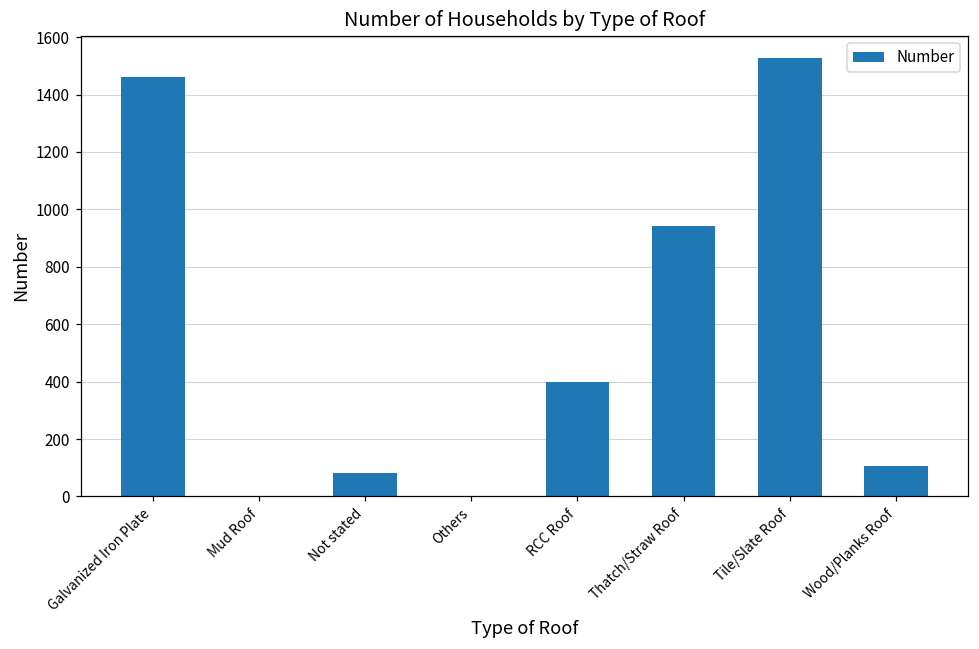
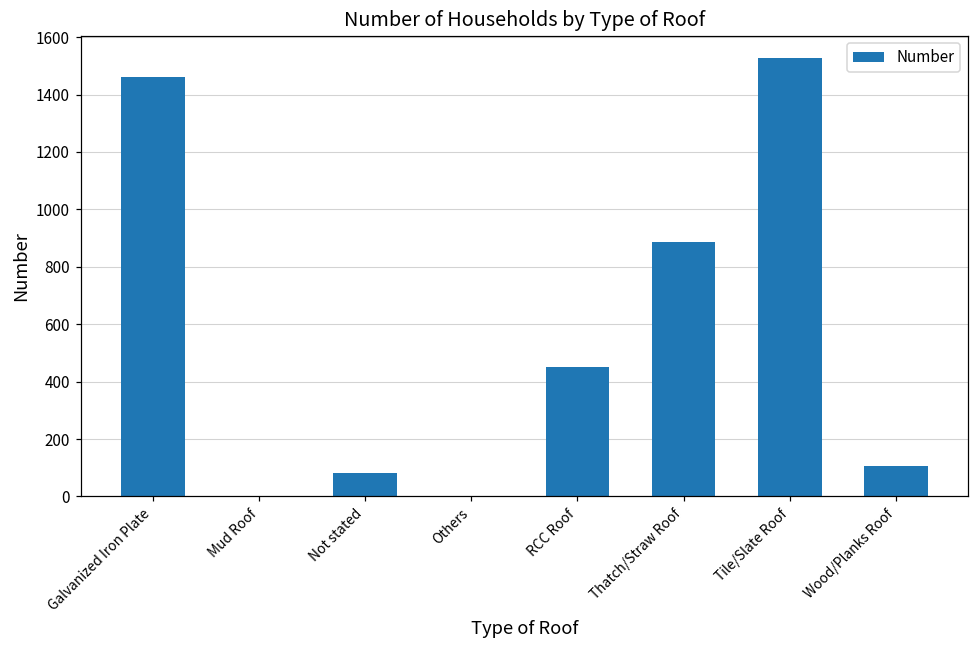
  {
    "Galvanized Iron Plate": 1460,
    "Mud Roof": 0,
    "Not stated": 80,
-   "RCC Roof": 400,
-   "Thatch/Straw Roof": 940,
+   "RCC Roof": 450,
+   "Thatch/Straw Roof": 890,
    "Tile/Slate Roof": 1530,
    "Wood/Planks Roof": 110
  }
